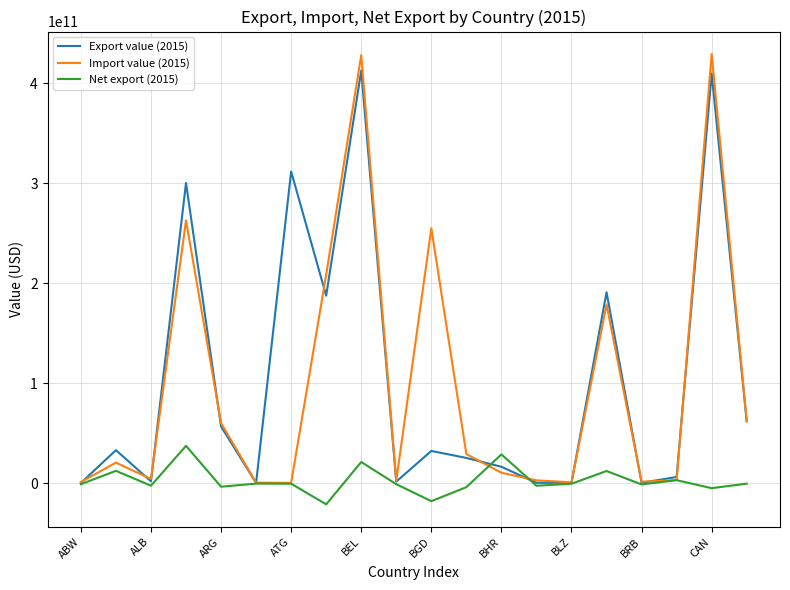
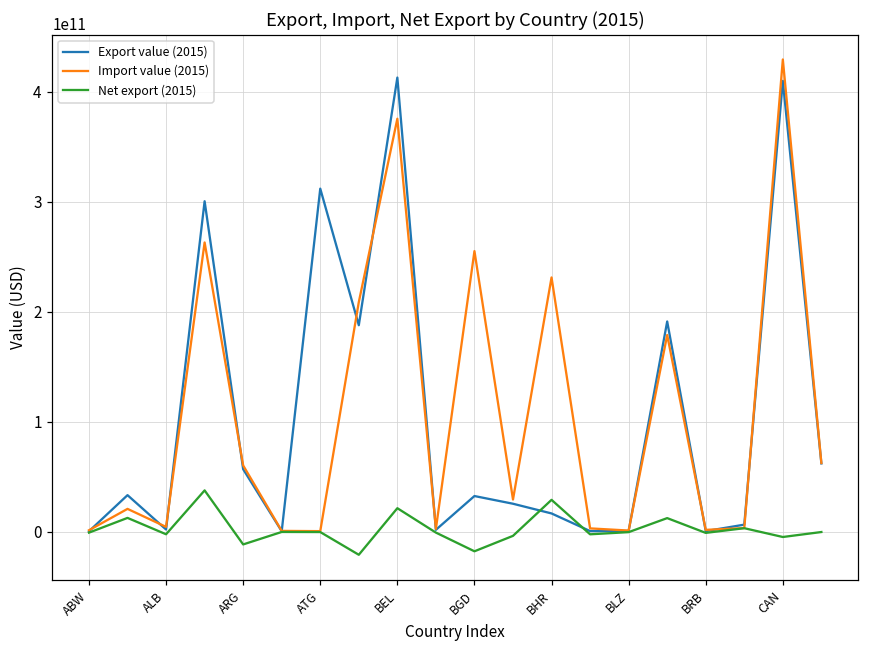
  {
    "Export value (2015)": {
      "ARG": 60000000000,
      "ATG": 310000000000,
      "BEL": 410000000000,
      "BGD": 30000000000,
      "BHR": 20000000000,
      "CAN": 410000000000
    },
    "Import value (2015)": {
      "ARG": 60000000000,
-     "BEL": 430000000000,
+     "BEL": 380000000000,
      "BGD": 260000000000,
-     "BHR": 10000000000,
+     "BHR": 230000000000,
      "CAN": 430000000000
    },
    "Net export (2015)": {
      "ALB": 0,
-     "ARG": 0,
+     "ARG": -10000000000,
      "BEL": 20000000000,
      "BGD": -20000000000,
      "BHR": 30000000000,
      "CAN": 0
    }
  }
